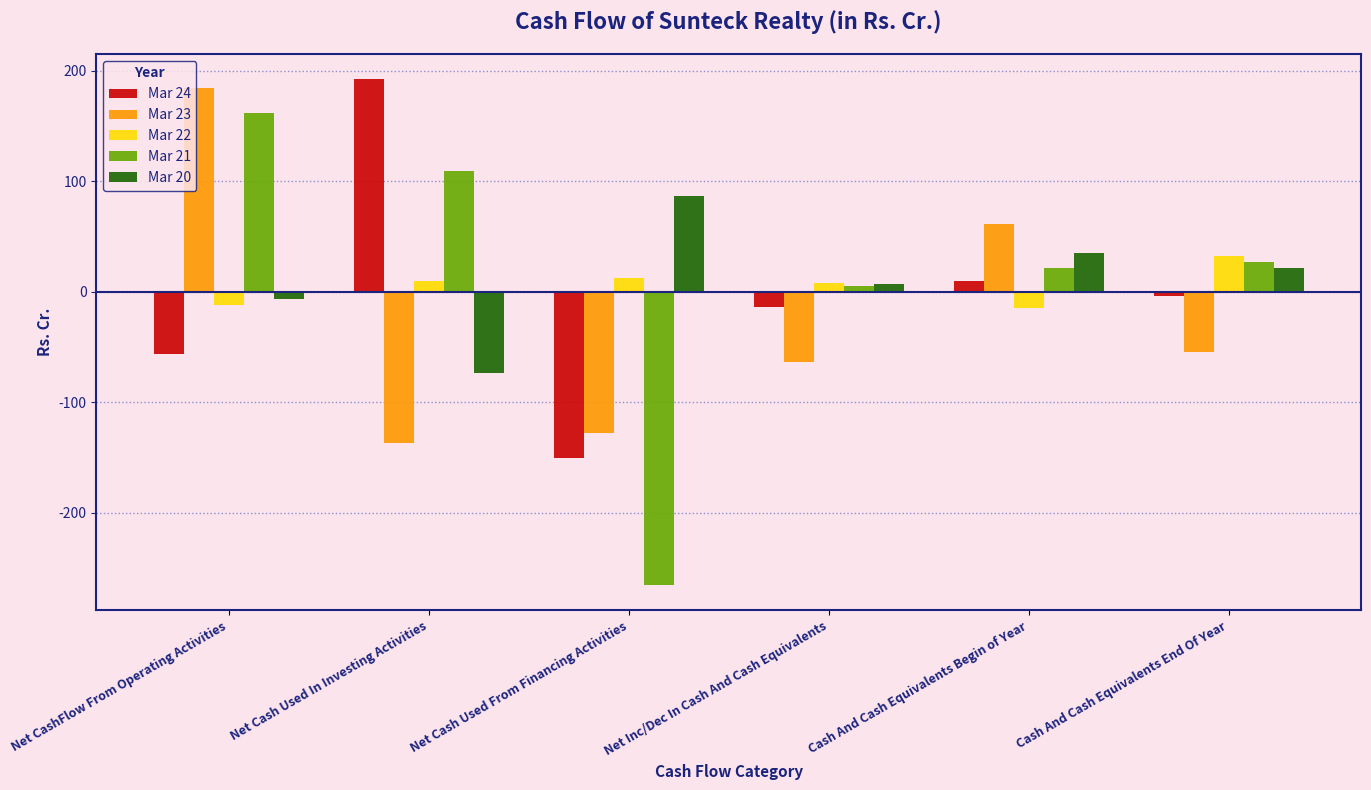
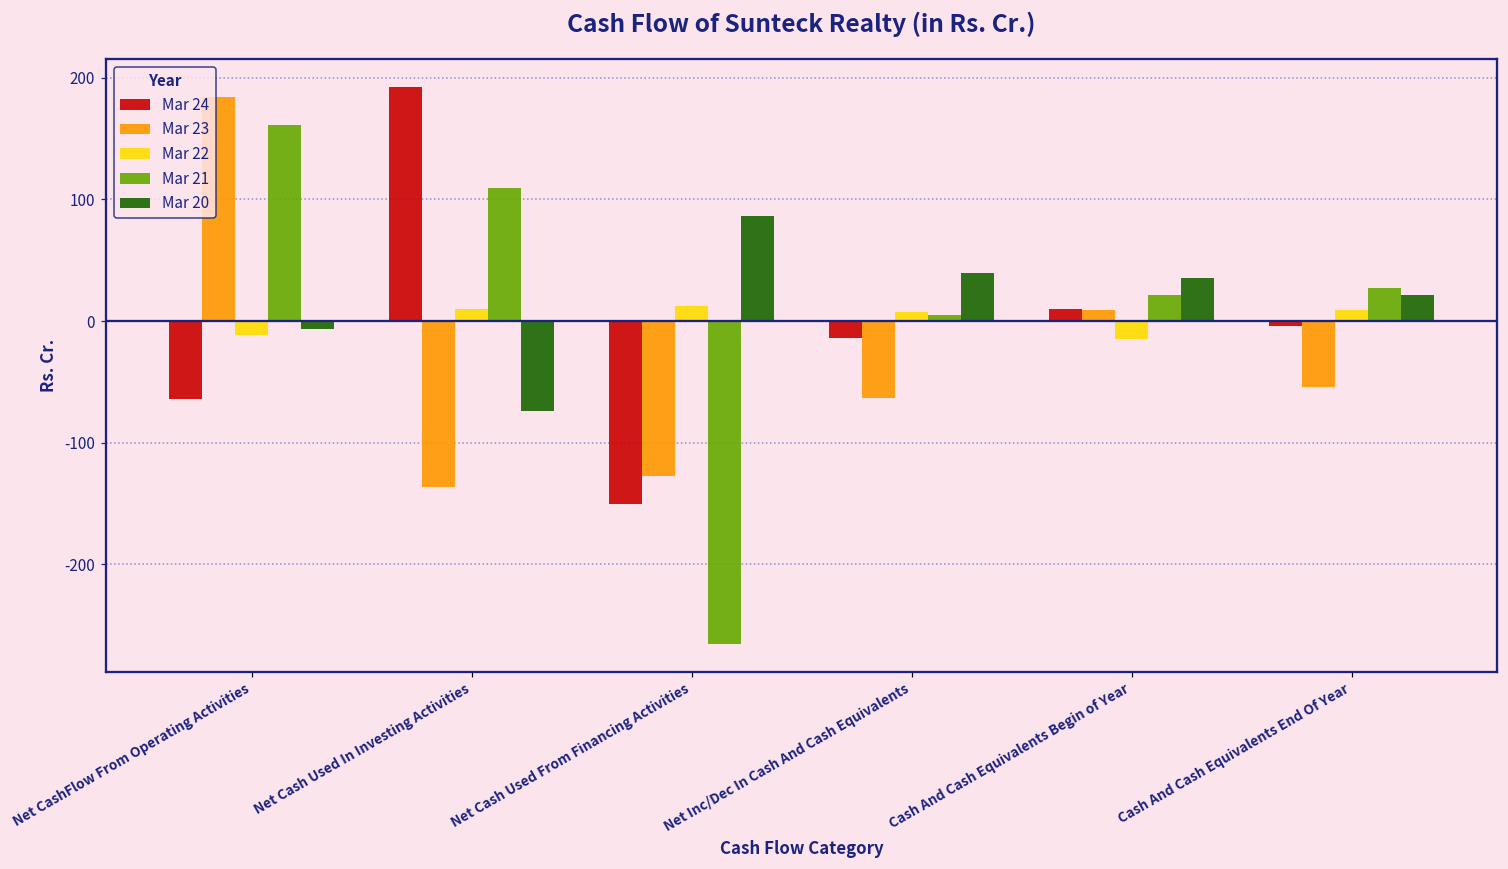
  {
    "Mar 24": {
-     "Net CashFlow From Operating Activities": -56,
+     "Net CashFlow From Operating Activities": -64,
      "Net Cash Used In Investing Activities": 192,
      "Net Cash Used From Financing Activities": -150,
      "Net Inc/Dec In Cash And Cash Equivalents": -14,
      "Cash And Cash Equivalents Begin of Year": 10,
      "Cash And Cash Equivalents End Of Year": -4
    },
    "Mar 23": {
      "Net CashFlow From Operating Activities": 184,
      "Net Cash Used In Investing Activities": -137,
      "Net Cash Used From Financing Activities": -127,
      "Net Inc/Dec In Cash And Cash Equivalents": -63,
-     "Cash And Cash Equivalents Begin of Year": 61,
+     "Cash And Cash Equivalents Begin of Year": 9,
      "Cash And Cash Equivalents End Of Year": -55
    },
    "Mar 22": {
      "Net CashFlow From Operating Activities": -12,
      "Net Cash Used In Investing Activities": 10,
      "Net Cash Used From Financing Activities": 12,
      "Net Inc/Dec In Cash And Cash Equivalents": 8,
      "Cash And Cash Equivalents Begin of Year": -15,
-     "Cash And Cash Equivalents End Of Year": 32
+     "Cash And Cash Equivalents End Of Year": 9
    },
    "Mar 21": {
      "Net CashFlow From Operating Activities": 161,
      "Net Cash Used In Investing Activities": 109,
      "Net Cash Used From Financing Activities": -265,
      "Net Inc/Dec In Cash And Cash Equivalents": 5,
      "Cash And Cash Equivalents Begin of Year": 22,
      "Cash And Cash Equivalents End Of Year": 27
    },
    "Mar 20": {
      "Net CashFlow From Operating Activities": -6,
      "Net Cash Used In Investing Activities": -74,
      "Net Cash Used From Financing Activities": 87,
-     "Net Inc/Dec In Cash And Cash Equivalents": 7,
+     "Net Inc/Dec In Cash And Cash Equivalents": 39,
      "Cash And Cash Equivalents Begin of Year": 36,
      "Cash And Cash Equivalents End Of Year": 22
    }
  }
